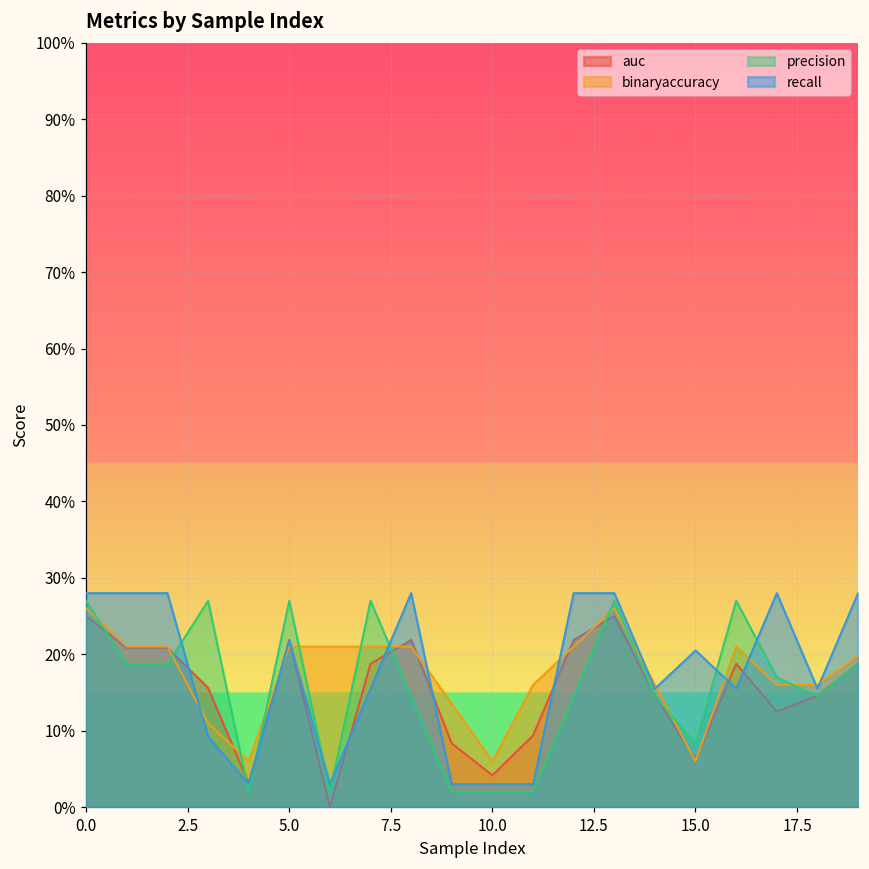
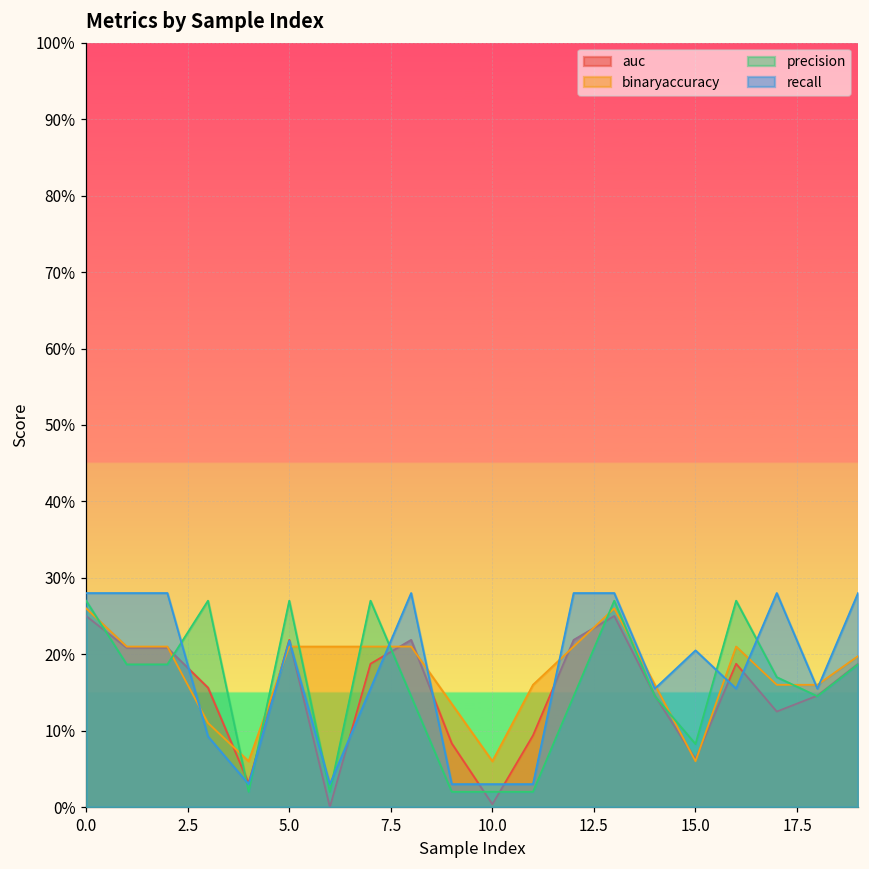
  {
    "auc": {
      "0.0": "25%",
-     "10.0": "4%"
+     "10.0": "0%"
    },
    "binaryaccuracy": {
      "0.0": "26%",
      "5.0": "21%",
      "10.0": "6%"
    },
    "precision": {
      "0.0": "27%",
      "5.0": "27%",
      "10.0": "2%",
      "15.0": "8%"
    },
    "recall": {
      "0.0": "28%",
      "10.0": "3%",
      "15.0": "21%"
    }
  }
